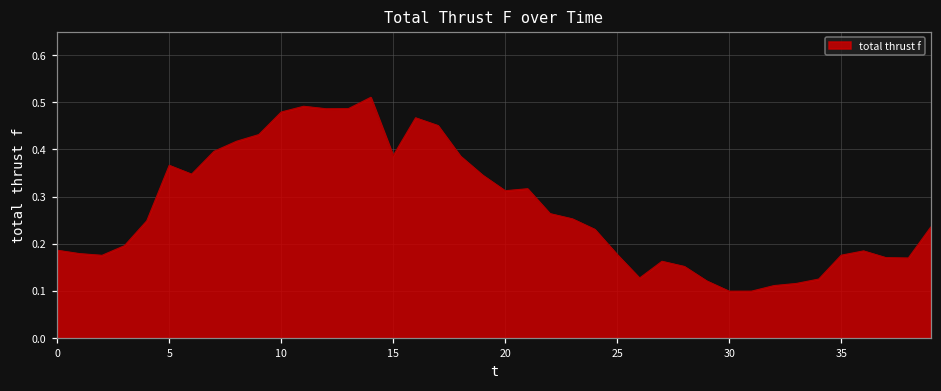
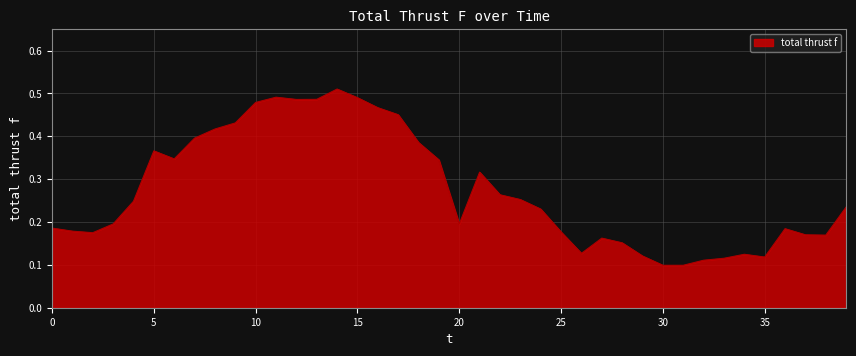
  {
    "0": 0.19,
    "5": 0.37,
    "10": 0.48,
-   "15": 0.39,
-   "20": 0.31,
+   "15": 0.49,
+   "20": 0.20,
    "25": 0.18,
    "30": 0.10,
-   "35": 0.18
+   "35": 0.12
  }
